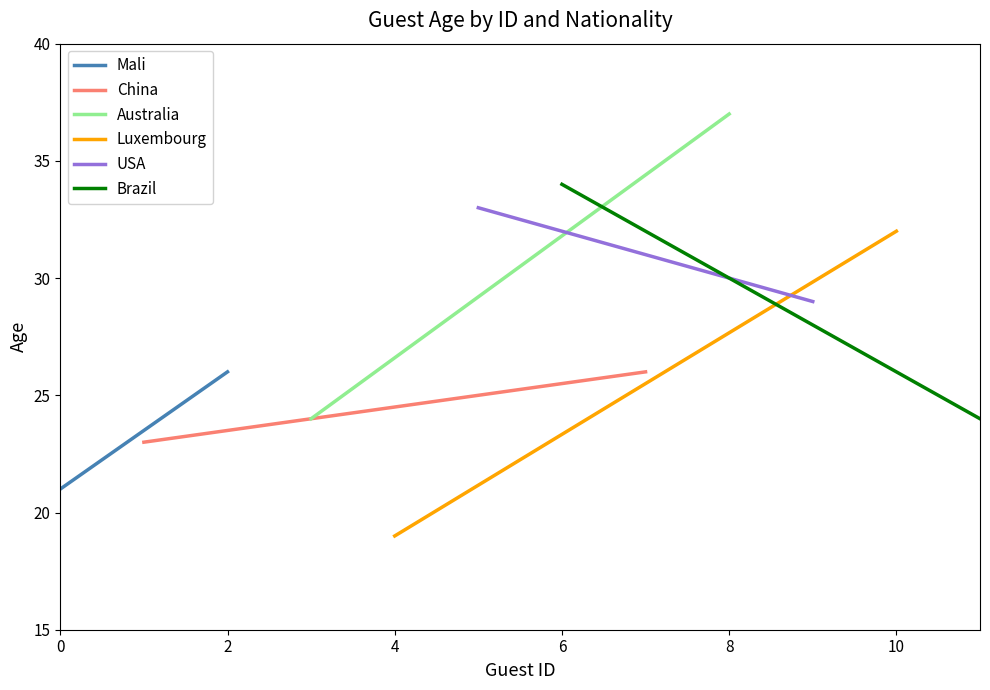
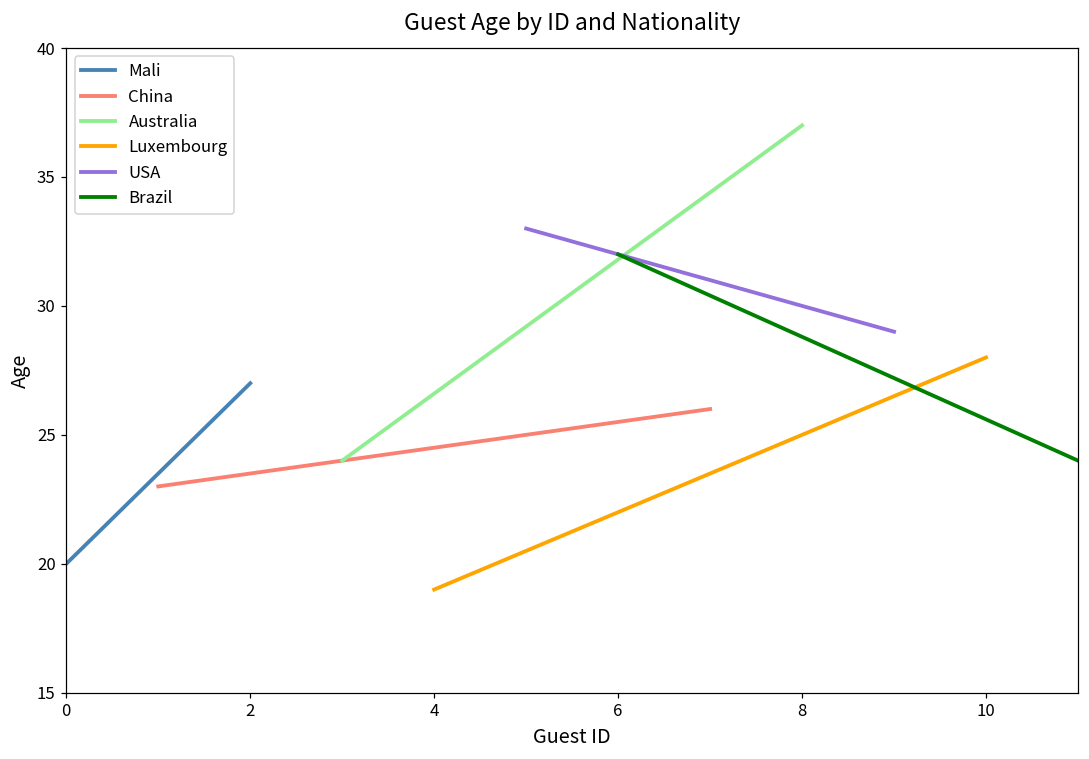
  {
    "Mali": {
-     "0": 21,
-     "2": 26
+     "0": 20,
+     "2": 27
    },
    "Australia": {
      "8": 37
    },
    "Luxembourg": {
      "4": 19,
-     "10": 32
+     "10": 28
    },
    "Brazil": {
-     "6": 34
+     "6": 32
    }
  }
